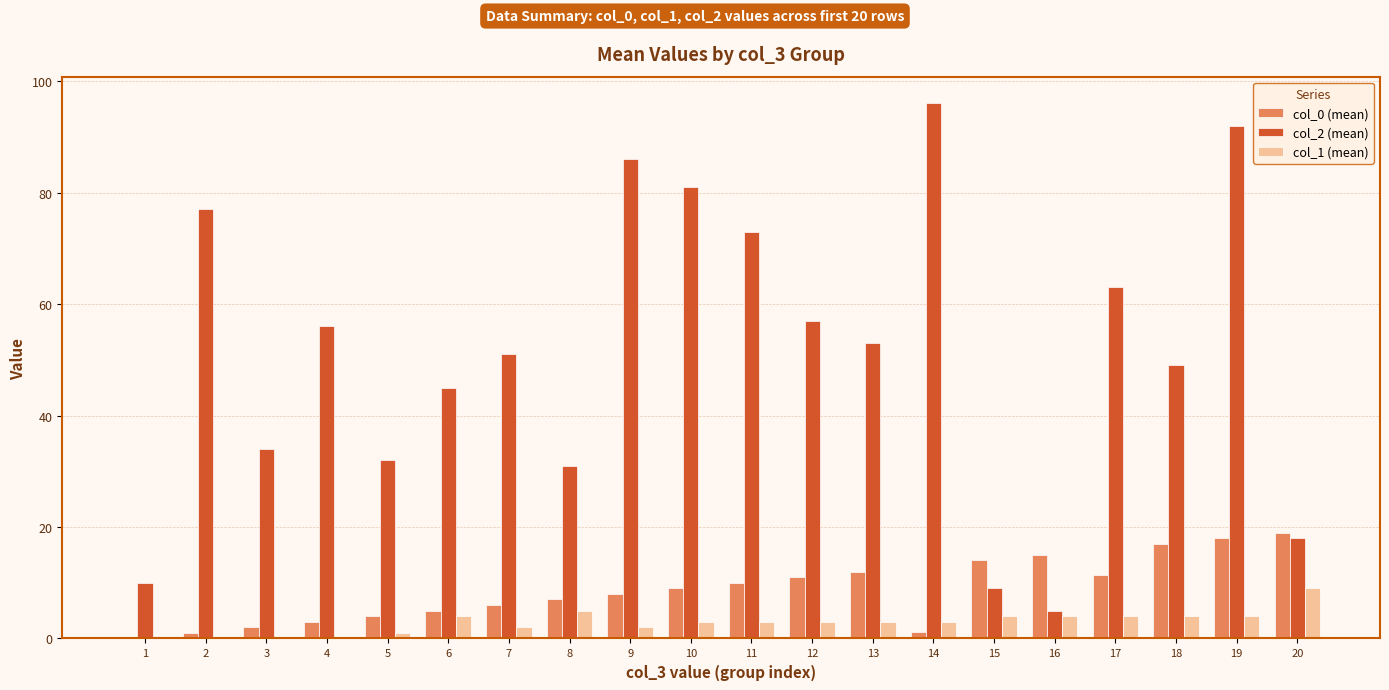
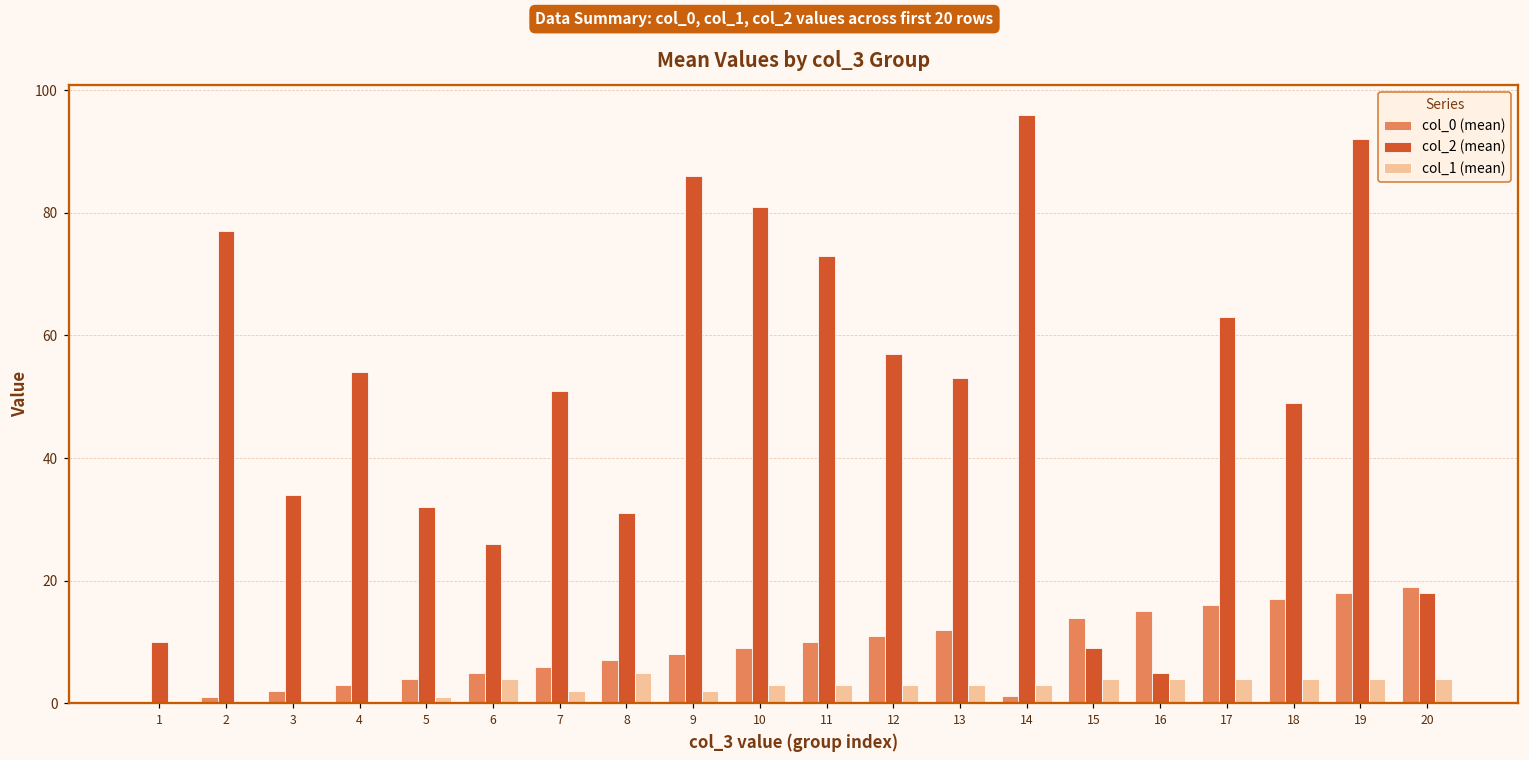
  {
    "col_0 (mean)": {
      "1": 0,
      "2": 1,
      "3": 2,
      "4": 3,
      "5": 4,
      "6": 5,
      "7": 6,
      "8": 7,
      "9": 8,
      "10": 9,
      "11": 10,
      "12": 11,
      "13": 12,
      "14": 1,
      "15": 14,
      "16": 15,
-     "17": 11,
+     "17": 16,
      "18": 17,
      "19": 18,
      "20": 19
    },
    "col_2 (mean)": {
      "1": 10,
      "2": 77,
      "3": 34,
-     "4": 56,
+     "4": 54,
      "5": 32,
-     "6": 45,
+     "6": 26,
      "7": 51,
      "8": 31,
      "9": 86,
      "10": 81,
      "11": 73,
      "12": 57,
      "13": 53,
      "14": 96,
      "15": 9,
      "16": 5,
      "17": 63,
      "18": 49,
      "19": 92,
      "20": 18
    },
    "col_1 (mean)": {
      "1": 0,
      "2": 0,
      "3": 0,
      "4": 0,
      "5": 1,
      "6": 4,
      "7": 2,
      "8": 5,
      "9": 2,
      "10": 3,
      "11": 3,
      "12": 3,
      "13": 3,
      "14": 3,
      "15": 4,
      "16": 4,
      "17": 4,
      "18": 4,
      "19": 4,
-     "20": 9
+     "20": 4
    }
  }
